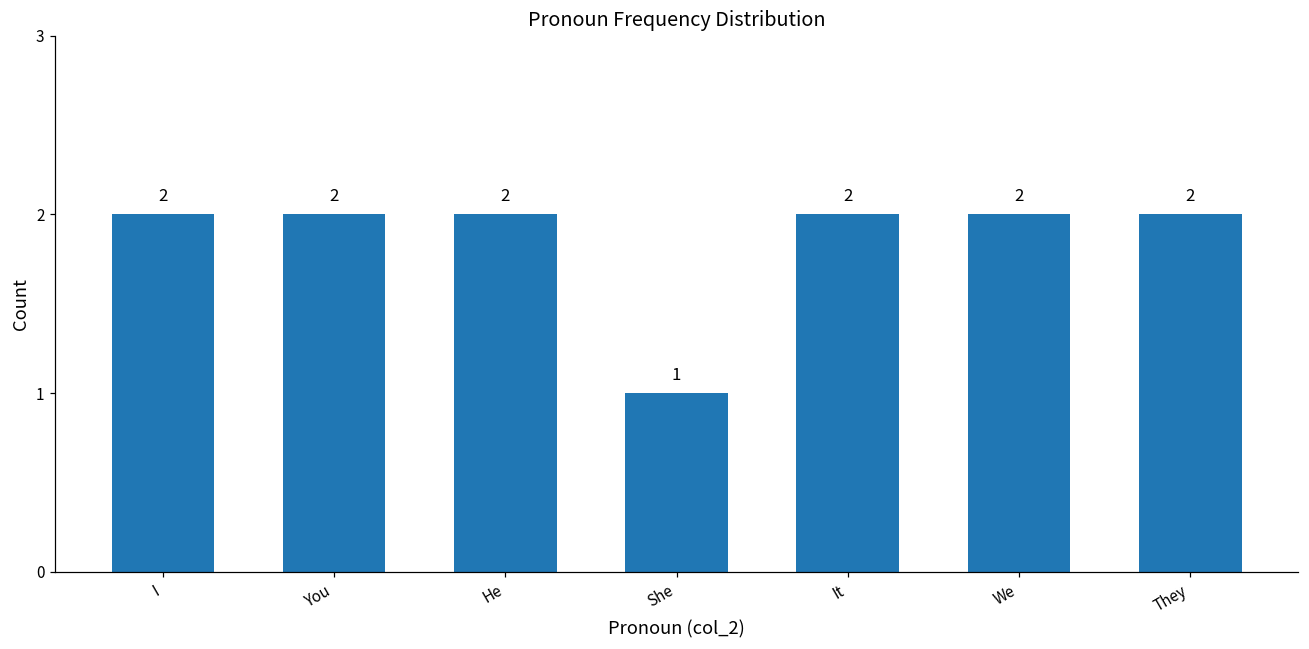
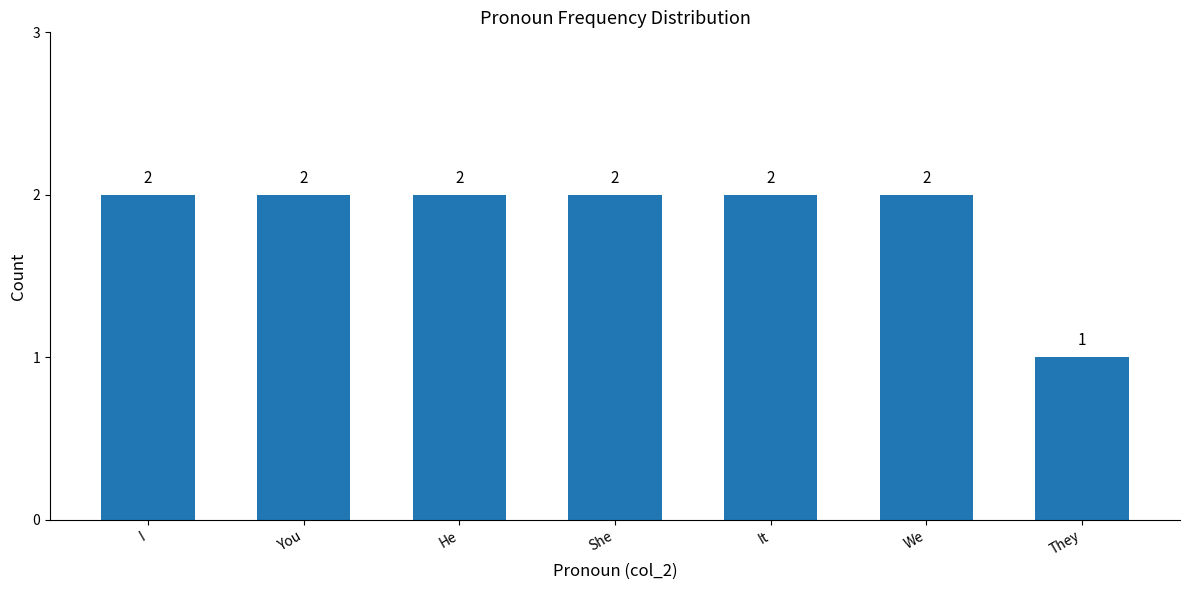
  {
    "I": 2,
    "You": 2,
    "He": 2,
-   "She": 1,
+   "She": 2,
    "It": 2,
    "We": 2,
-   "They": 2
+   "They": 1
  }
